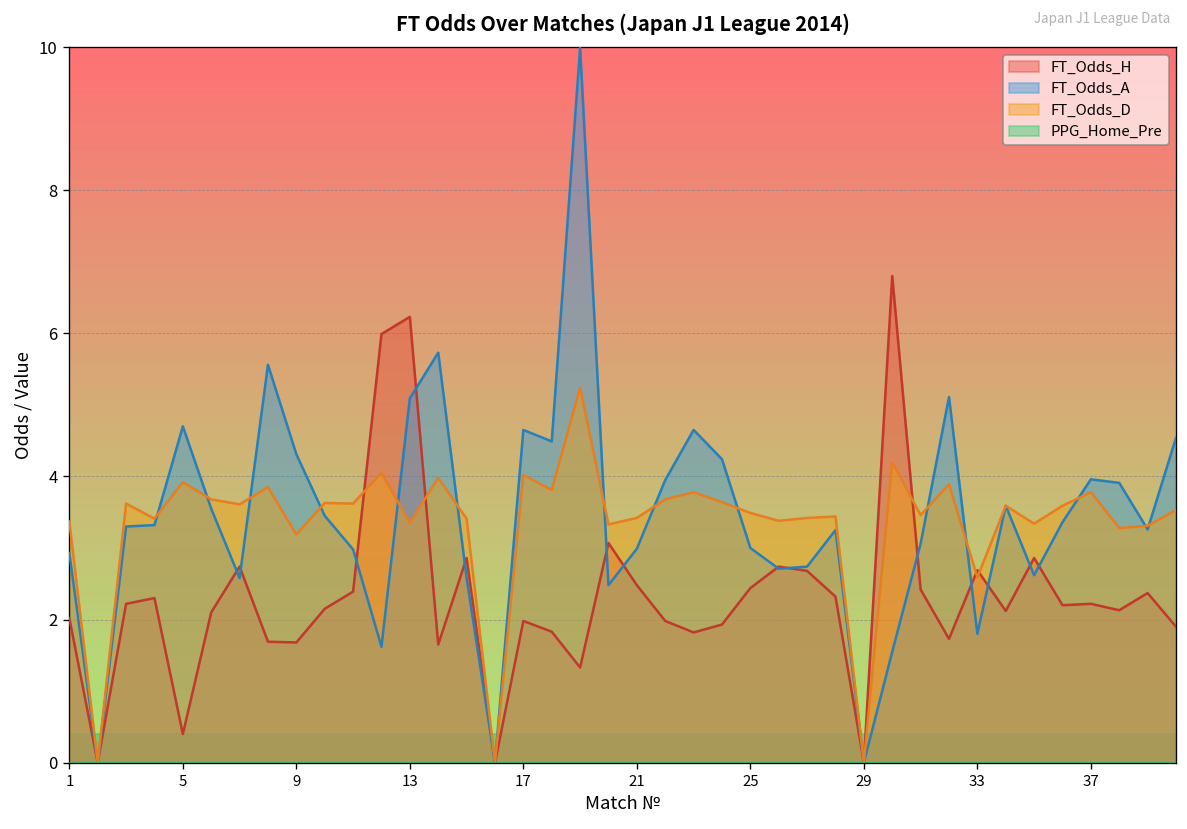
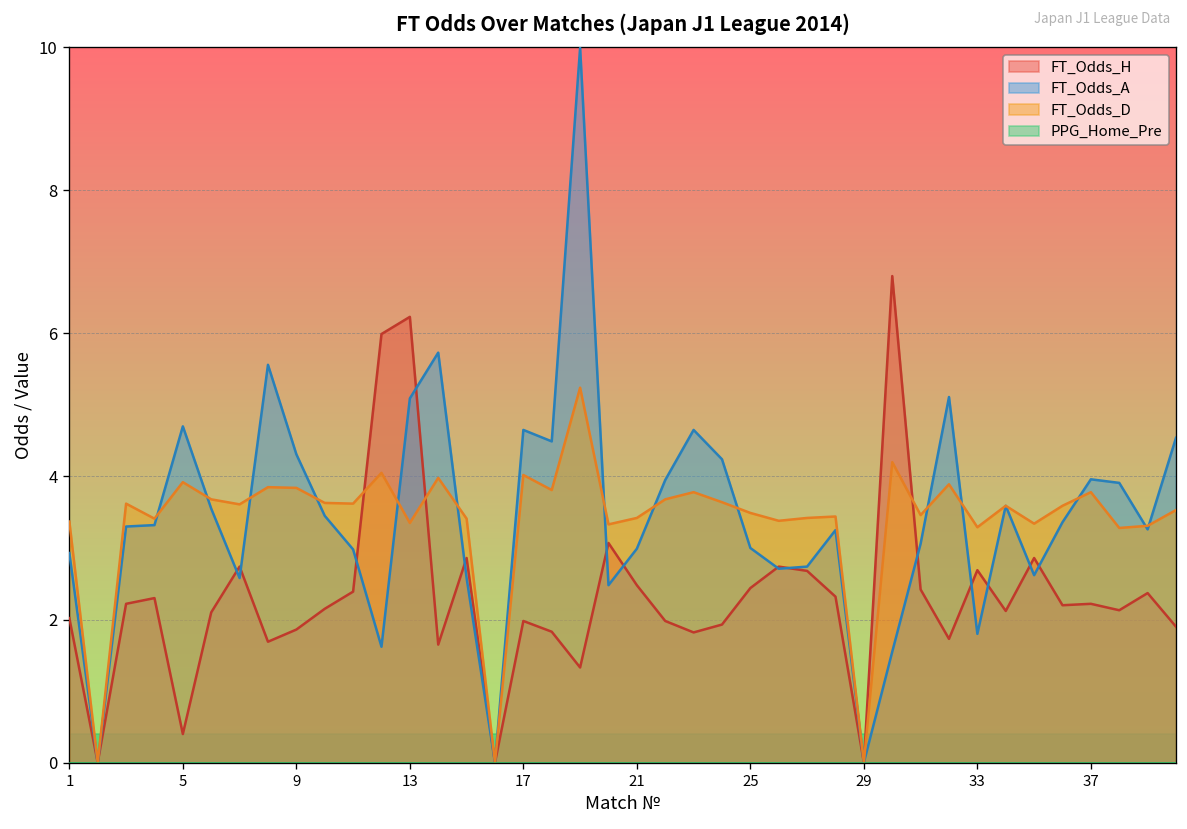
  {
    "FT_Odds_H": {
      "1": 2.0,
-     "9": 1.7,
+     "9": 1.9,
      "13": 6.2,
      "17": 2.0,
      "21": 2.5,
      "25": 2.4,
      "33": 2.7,
      "37": 2.2
    },
    "FT_Odds_A": {
      "1": 2.9,
      "5": 4.7,
      "9": 4.3,
      "13": 5.1,
      "17": 4.7,
      "21": 3.0,
      "25": 3.0,
      "33": 1.8,
      "37": 4.0
    },
    "FT_Odds_D": {
      "1": 3.4,
      "5": 3.9,
-     "9": 3.2,
+     "9": 3.8,
      "13": 3.4,
      "17": 4.0,
      "21": 3.4,
      "25": 3.5,
-     "33": 2.6,
+     "33": 3.3,
      "37": 3.8
    }
  }
